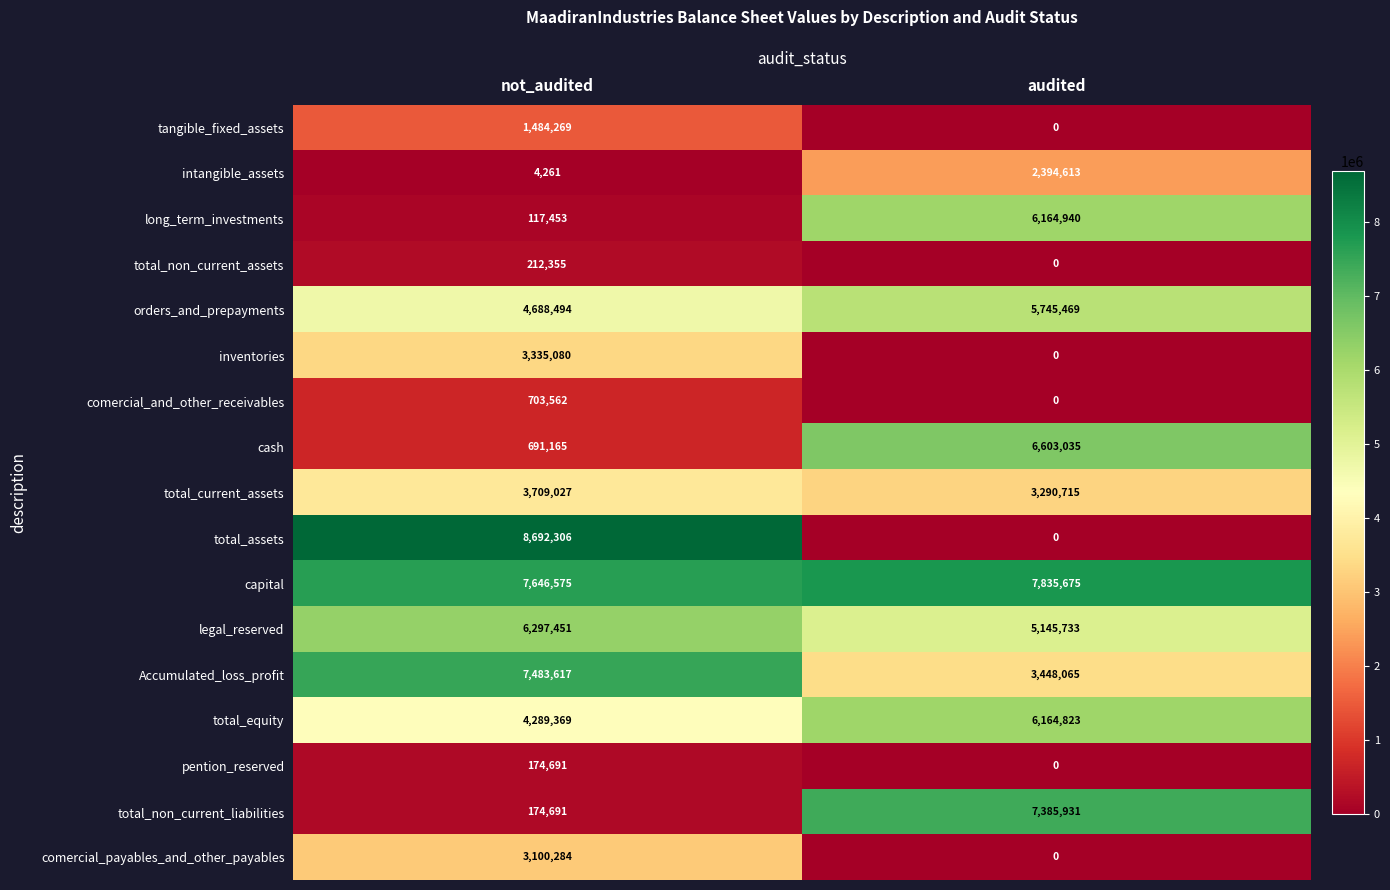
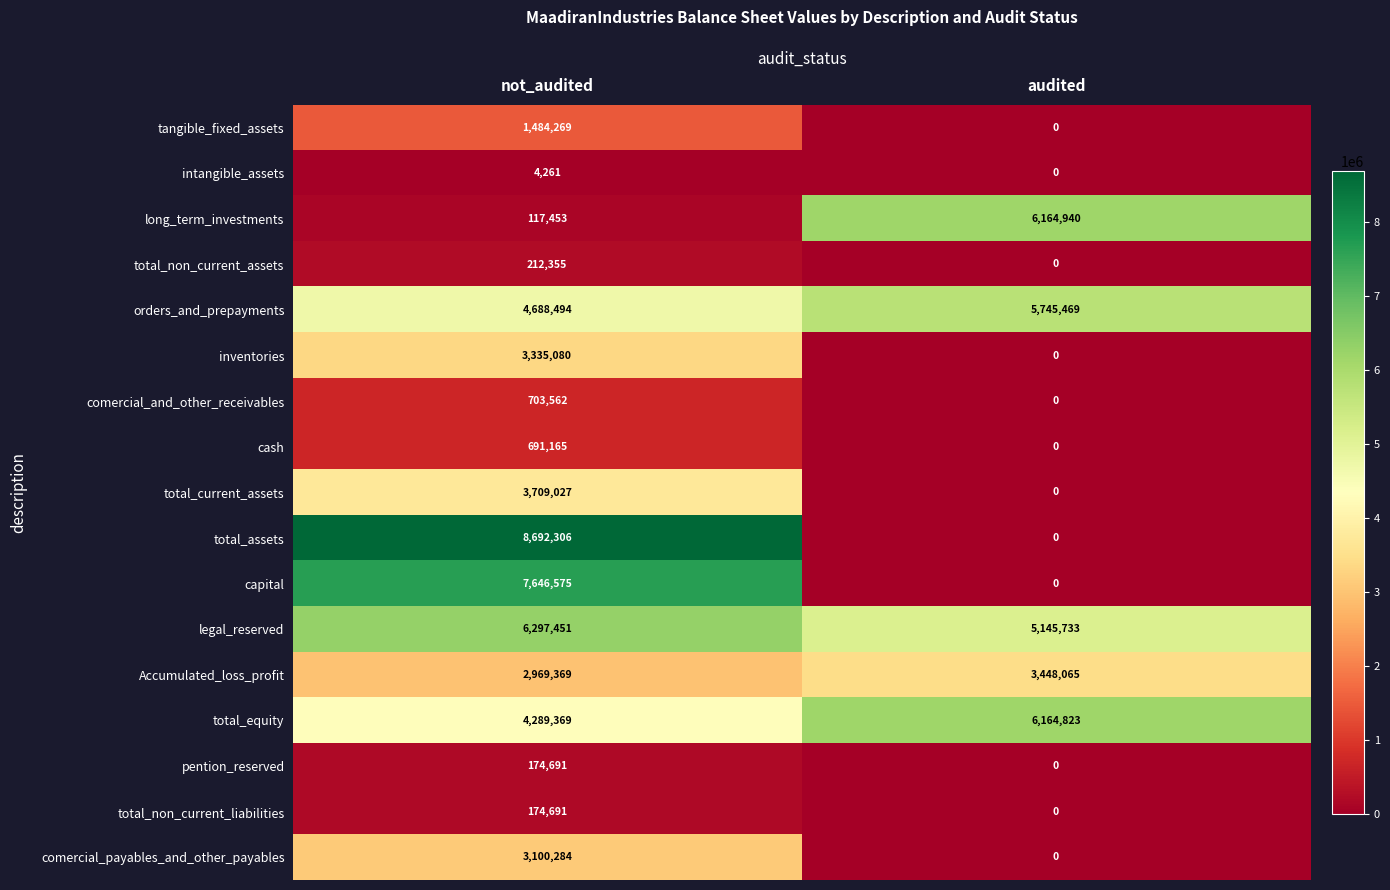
  {
    "tangible_fixed_assets": {
      "not_audited": "1,484,269",
      "audited": "0"
    },
    "intangible_assets": {
      "not_audited": "4,261",
-     "audited": "2,394,613"
+     "audited": "0"
    },
    "long_term_investments": {
      "not_audited": "117,453",
      "audited": "6,164,940"
    },
    "total_non_current_assets": {
      "not_audited": "212,355",
      "audited": "0"
    },
    "orders_and_prepayments": {
      "not_audited": "4,688,494",
      "audited": "5,745,469"
    },
    "inventories": {
      "not_audited": "3,335,080",
      "audited": "0"
    },
    "comercial_and_other_receivables": {
      "not_audited": "703,562",
      "audited": "0"
    },
    "cash": {
      "not_audited": "691,165",
-     "audited": "6,603,035"
+     "audited": "0"
    },
    "total_current_assets": {
      "not_audited": "3,709,027",
-     "audited": "3,290,715"
+     "audited": "0"
    },
    "total_assets": {
      "not_audited": "8,692,306",
      "audited": "0"
    },
    "capital": {
      "not_audited": "7,646,575",
-     "audited": "7,835,675"
+     "audited": "0"
    },
    "legal_reserved": {
      "not_audited": "6,297,451",
      "audited": "5,145,733"
    },
    "Accumulated_loss_profit": {
-     "not_audited": "7,483,617",
+     "not_audited": "2,969,369",
      "audited": "3,448,065"
    },
    "total_equity": {
      "not_audited": "4,289,369",
      "audited": "6,164,823"
    },
    "pention_reserved": {
      "not_audited": "174,691",
      "audited": "0"
    },
    "total_non_current_liabilities": {
      "not_audited": "174,691",
-     "audited": "7,385,931"
+     "audited": "0"
    },
    "comercial_payables_and_other_payables": {
      "not_audited": "3,100,284",
      "audited": "0"
    }
  }
